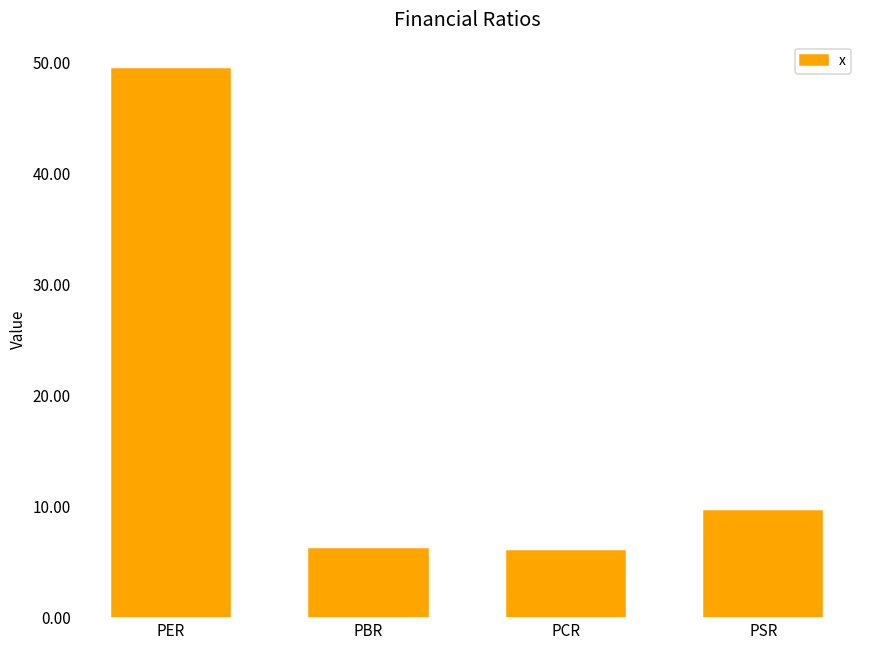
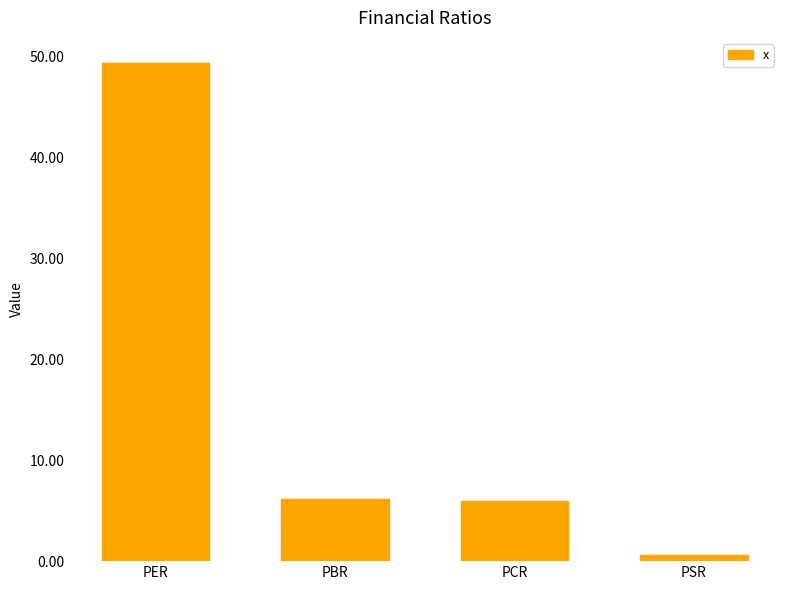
  {
    "PER": 49.4,
    "PBR": 6.2,
    "PCR": 6.0,
-   "PSR": 9.6
+   "PSR": 0.6
  }
